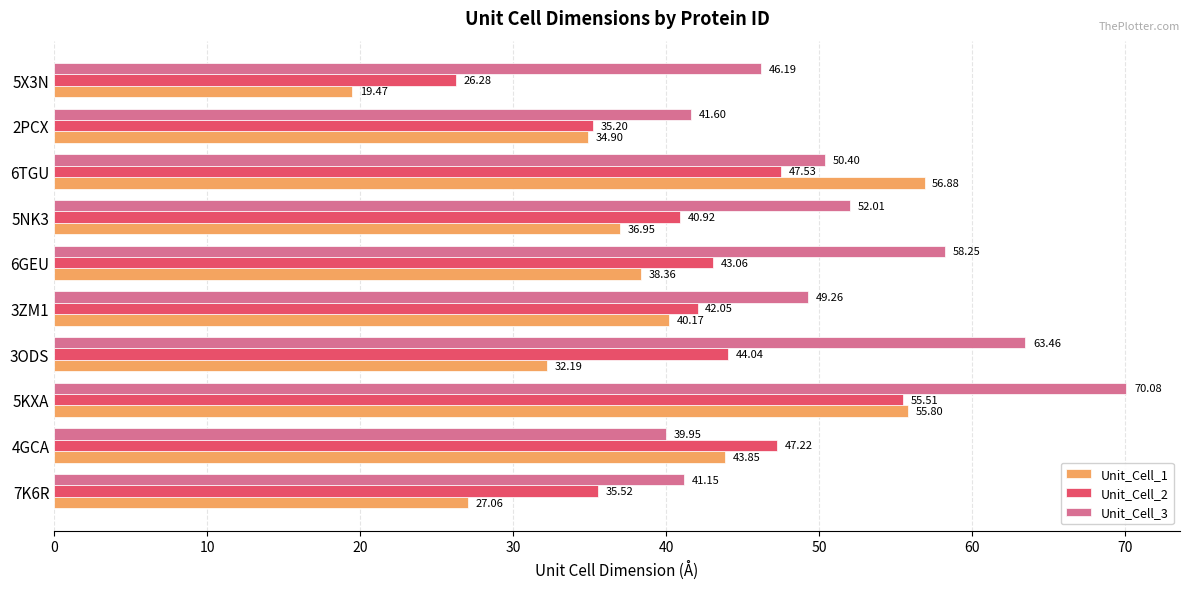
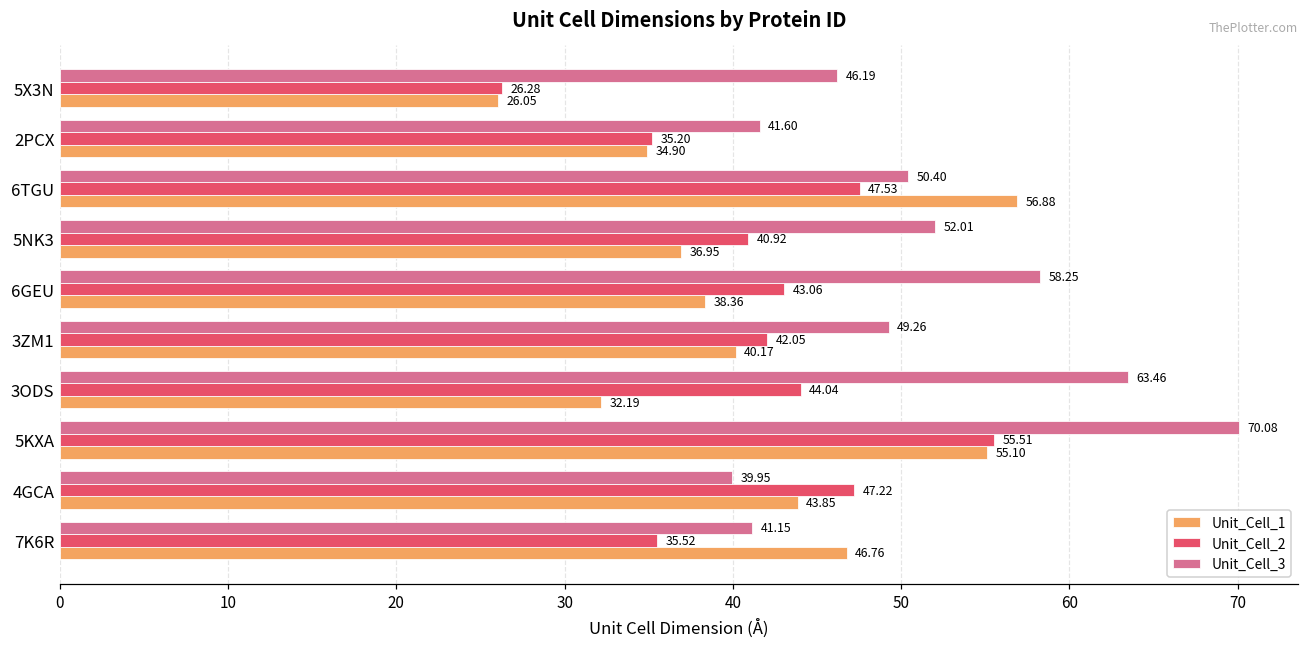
  {
    "Unit_Cell_1": {
-     "5X3N": 19.47,
+     "5X3N": 26.05,
      "2PCX": 34.90,
      "6TGU": 56.88,
      "5NK3": 36.95,
      "6GEU": 38.36,
      "3ZM1": 40.17,
      "3ODS": 32.19,
-     "5KXA": 55.80,
+     "5KXA": 55.10,
      "4GCA": 43.85,
-     "7K6R": 27.06
+     "7K6R": 46.76
    }
  }
